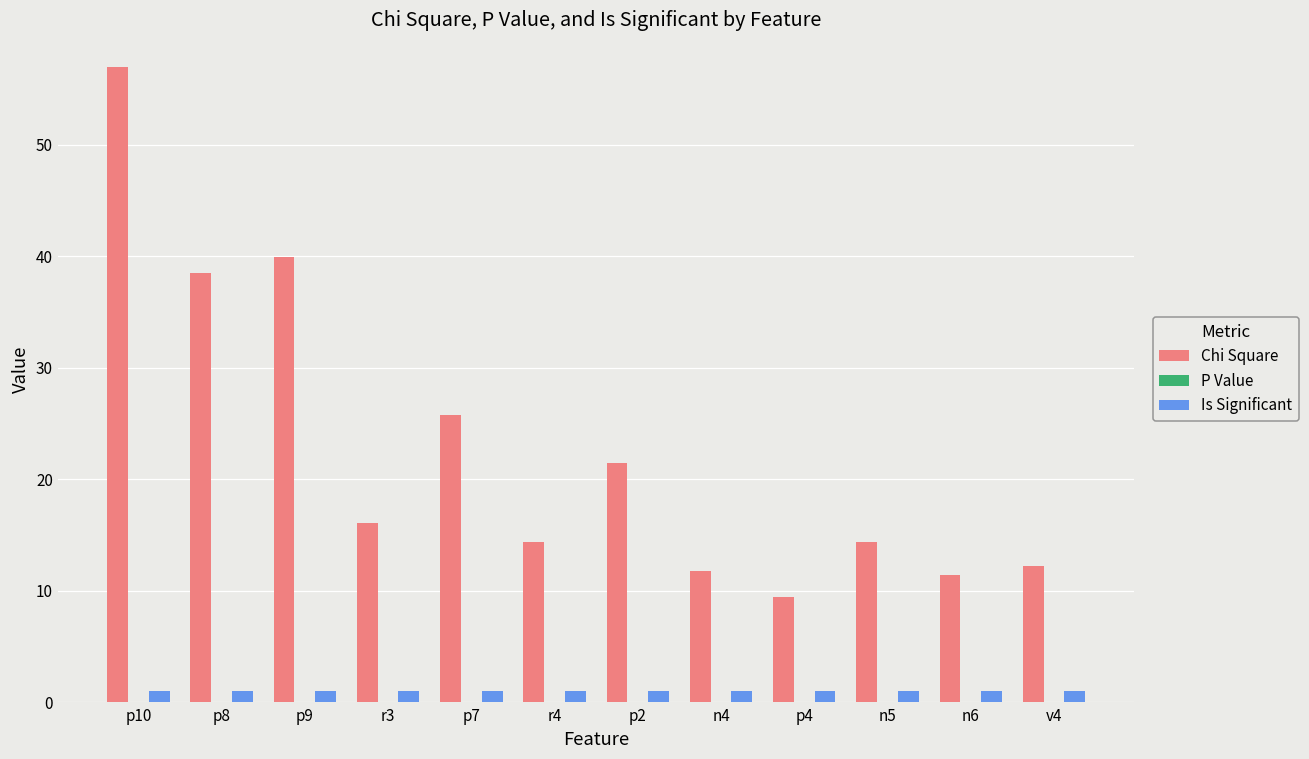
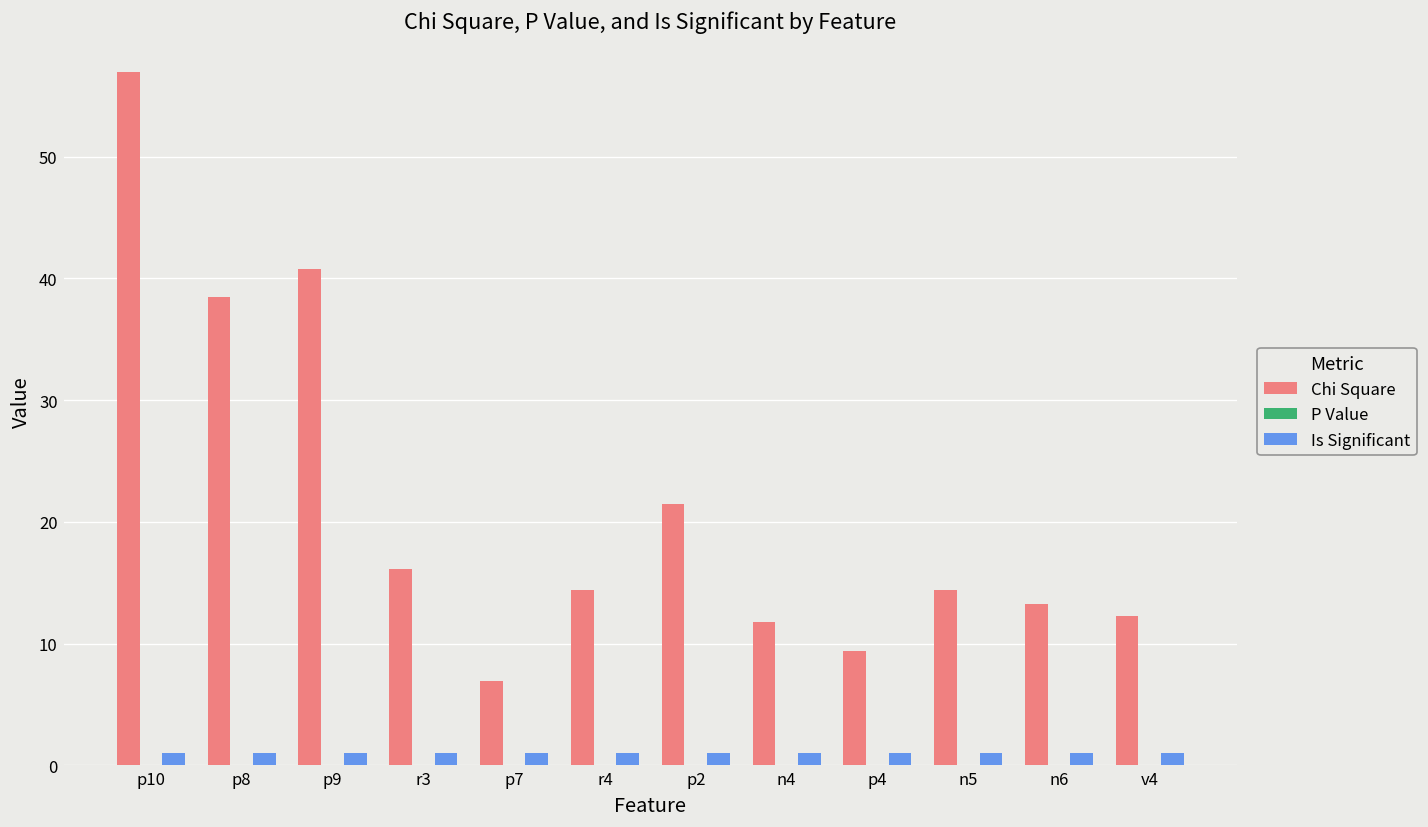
  {
    "Chi Square": {
      "p10": 56.9,
      "p8": 38.5,
-     "p9": 39.9,
+     "p9": 40.8,
      "r3": 16.1,
-     "p7": 25.8,
+     "p7": 6.9,
      "r4": 14.4,
      "p2": 21.5,
      "n4": 11.8,
      "p4": 9.4,
      "n5": 14.4,
-     "n6": 11.4,
+     "n6": 13.3,
      "v4": 12.2
    },
    "P Value": {
      "p10": 0.0,
      "p8": 0.0,
      "p9": 0.0,
      "r3": 0.0,
      "p7": 0.0
    },
    "Is Significant": {
      "p10": 1.0,
      "p8": 1.0,
      "p9": 1.0,
      "r3": 1.0,
      "p7": 1.0,
      "r4": 1.0,
      "p2": 1.0,
      "n4": 1.0,
      "p4": 1.0,
      "n5": 1.0,
      "n6": 1.0,
      "v4": 1.0
    }
  }
